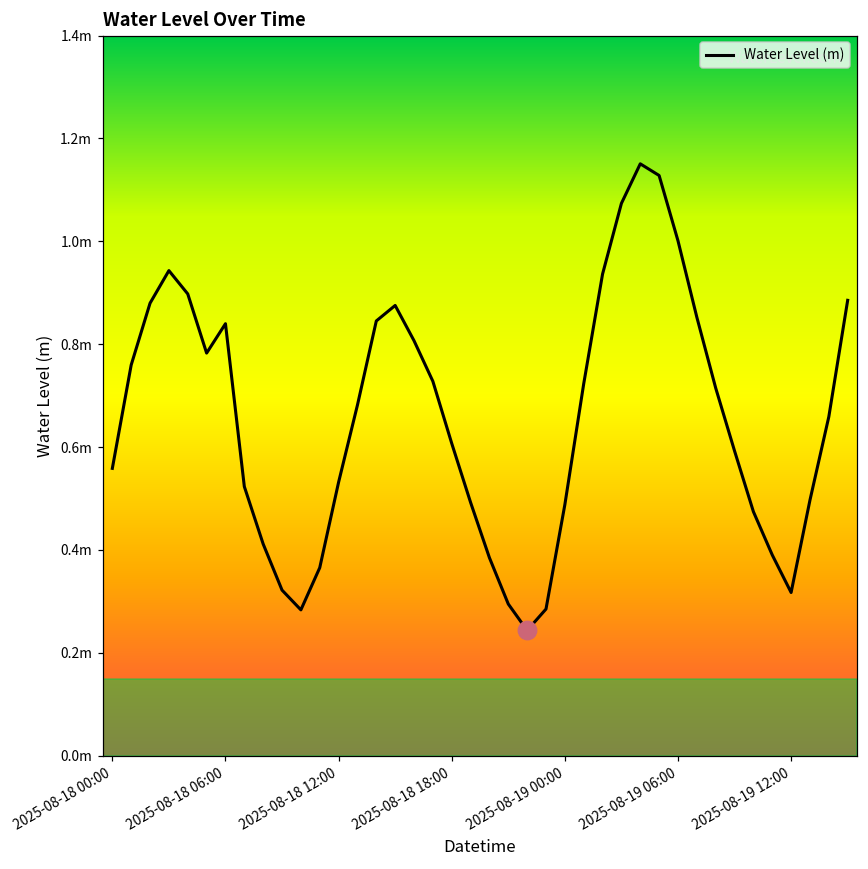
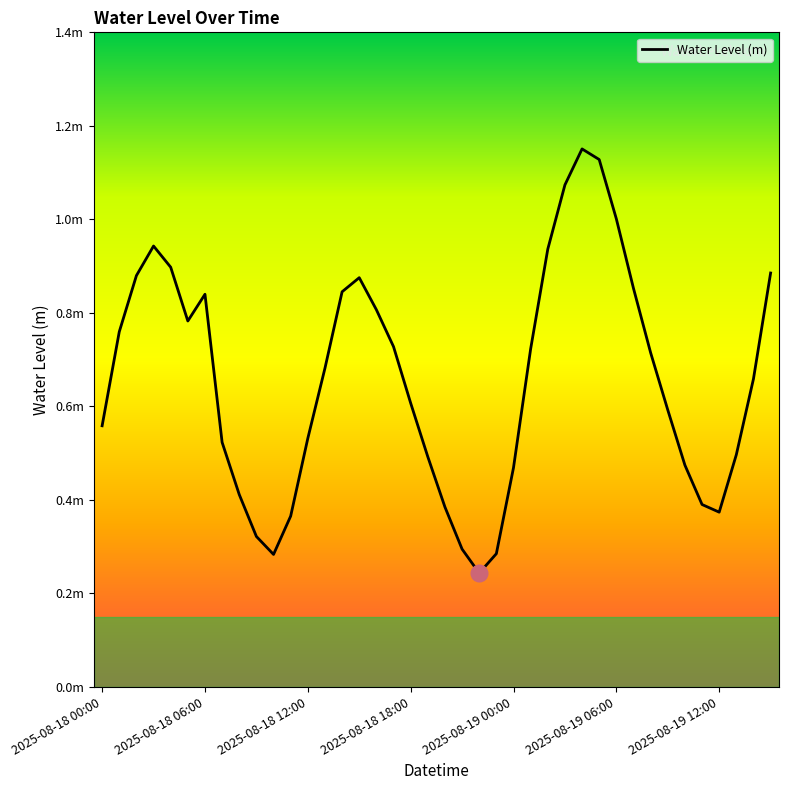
  {
    "Water Level (m)": {
      "2025-08-18 00:00": "0.56m",
      "2025-08-18 06:00": "0.84m",
      "2025-08-18 12:00": "0.53m",
      "2025-08-18 18:00": "0.61m",
-     "2025-08-19 00:00": "0.49m",
+     "2025-08-19 00:00": "0.47m",
      "2025-08-19 06:00": "1.00m",
-     "2025-08-19 12:00": "0.32m"
+     "2025-08-19 12:00": "0.37m"
    }
  }
